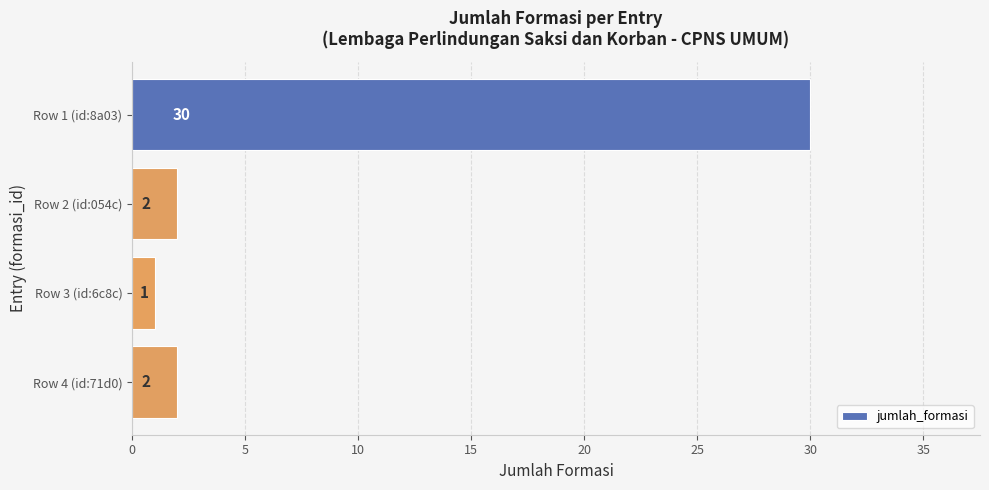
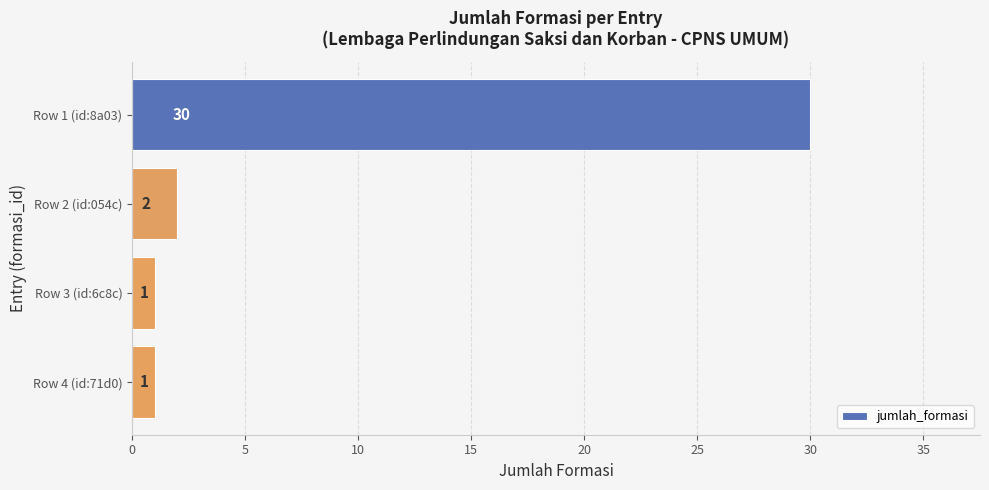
  {
    "Row 1 (id:8a03)": 30,
    "Row 2 (id:054c)": 2,
    "Row 3 (id:6c8c)": 1,
-   "Row 4 (id:71d0)": 2
+   "Row 4 (id:71d0)": 1
  }
